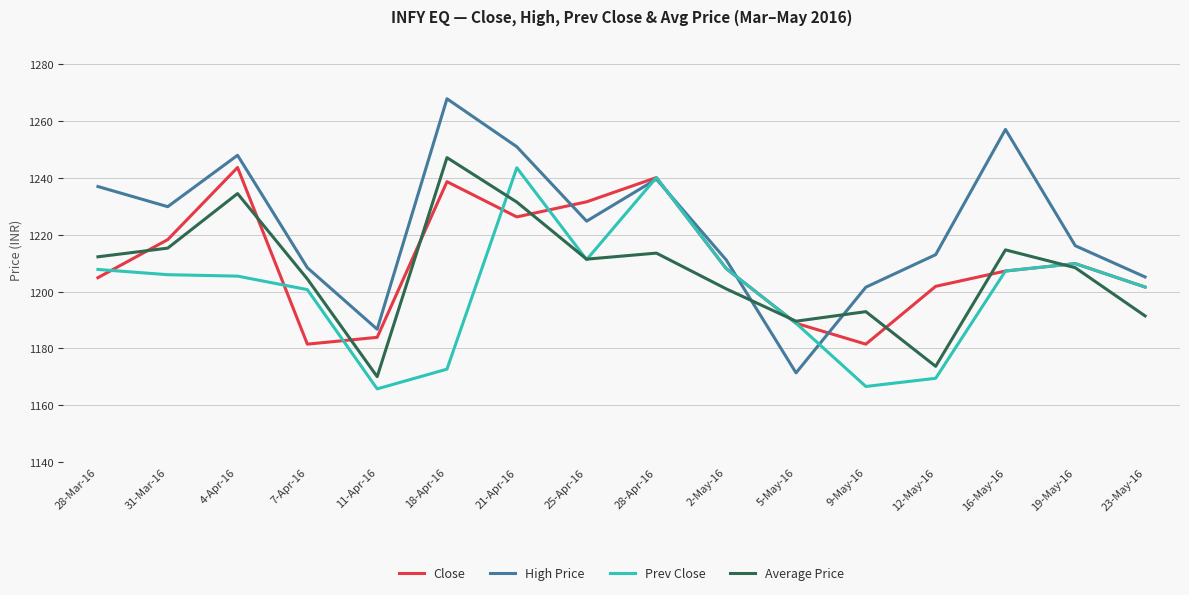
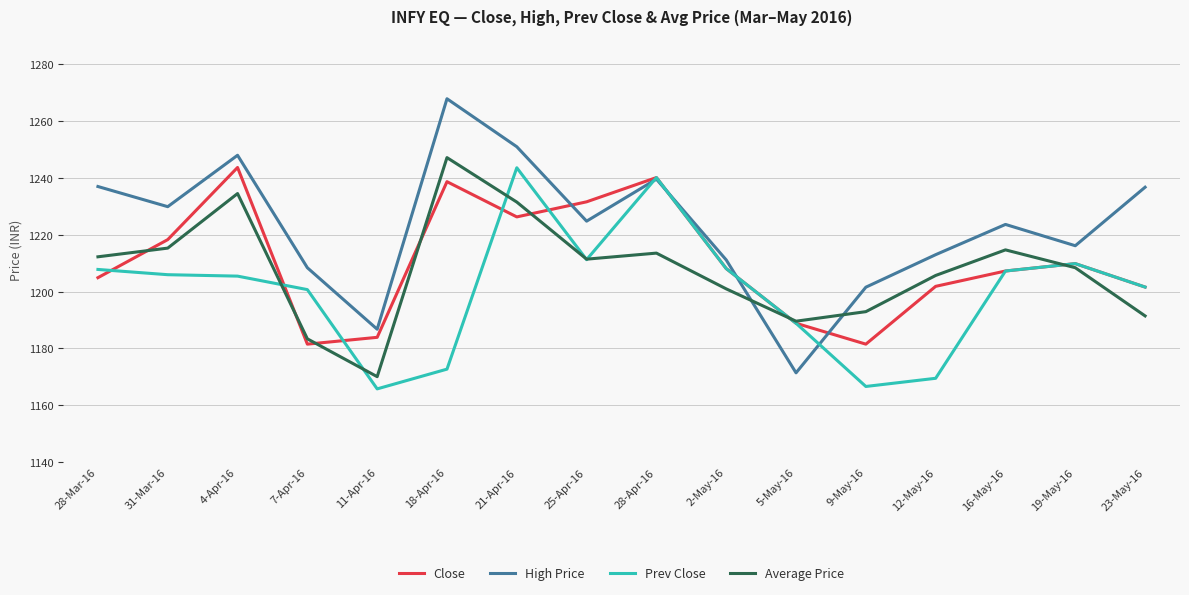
  {
    "Close": {
      "28-Mar-16": 1205,
      "31-Mar-16": 1218,
      "4-Apr-16": 1244,
      "7-Apr-16": 1182,
      "11-Apr-16": 1184,
      "18-Apr-16": 1239,
      "21-Apr-16": 1226,
      "25-Apr-16": 1232,
      "9-May-16": 1182,
      "12-May-16": 1202
    },
    "High Price": {
      "28-Mar-16": 1237,
      "31-Mar-16": 1230,
      "4-Apr-16": 1248,
      "7-Apr-16": 1208,
      "11-Apr-16": 1187,
      "18-Apr-16": 1268,
      "21-Apr-16": 1251,
      "25-Apr-16": 1225,
      "2-May-16": 1211,
      "5-May-16": 1171,
      "9-May-16": 1202,
      "12-May-16": 1213,
-     "16-May-16": 1257,
+     "16-May-16": 1224,
      "19-May-16": 1216,
-     "23-May-16": 1205
+     "23-May-16": 1237
    },
    "Prev Close": {
      "28-Mar-16": 1208,
      "31-Mar-16": 1206,
      "4-Apr-16": 1205,
      "7-Apr-16": 1201,
      "11-Apr-16": 1166,
      "18-Apr-16": 1173,
      "21-Apr-16": 1244,
      "9-May-16": 1167,
      "12-May-16": 1169
    },
    "Average Price": {
      "28-Mar-16": 1212,
      "31-Mar-16": 1215,
      "4-Apr-16": 1235,
-     "7-Apr-16": 1204,
+     "7-Apr-16": 1183,
      "11-Apr-16": 1170,
      "18-Apr-16": 1247,
      "21-Apr-16": 1232,
      "28-Apr-16": 1214,
      "2-May-16": 1201,
      "9-May-16": 1193,
-     "12-May-16": 1174,
+     "12-May-16": 1206,
      "16-May-16": 1215,
      "19-May-16": 1208,
      "23-May-16": 1191
    }
  }
